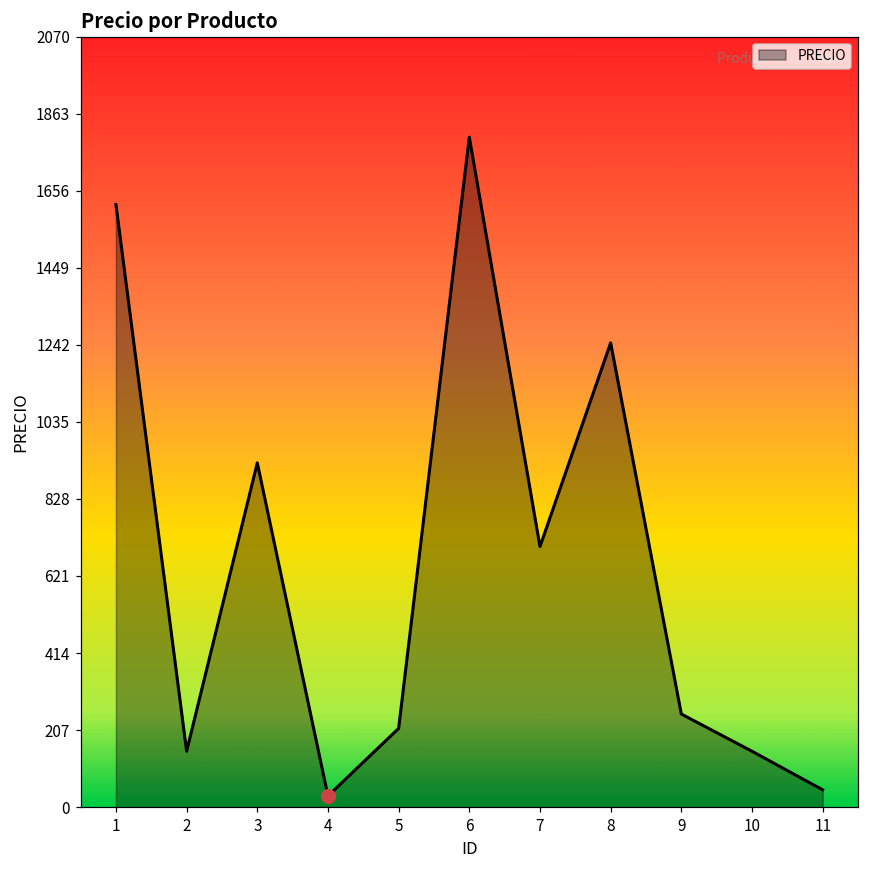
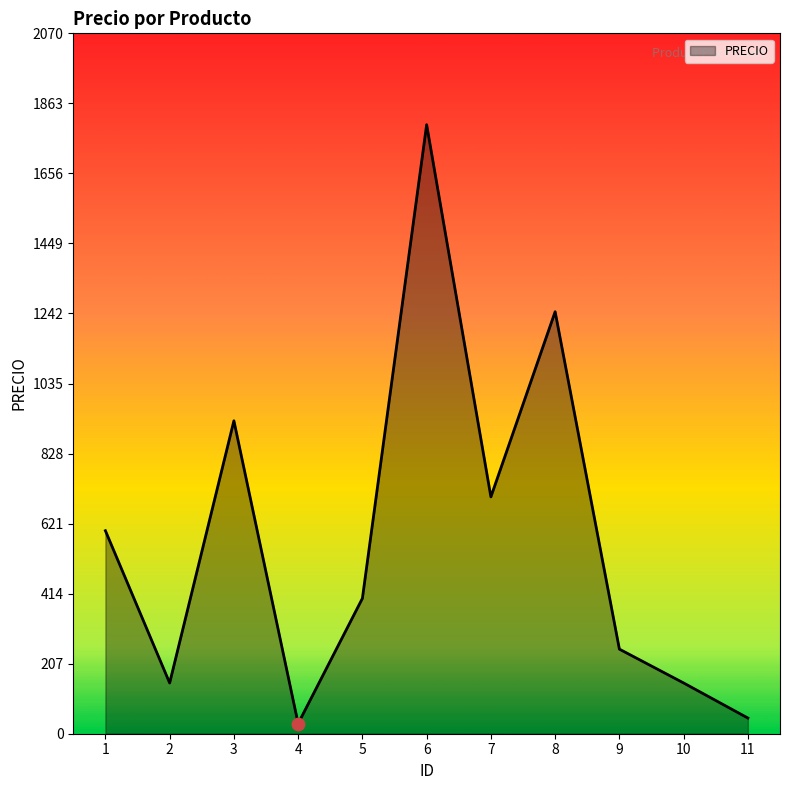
  {
    "PRECIO": {
-     "1": 1620,
+     "1": 600,
      "2": 150,
      "3": 920,
-     "5": 210,
+     "5": 400,
      "6": 1800,
      "7": 700,
      "8": 1250,
      "9": 250,
      "10": 150,
      "11": 50
    }
  }
